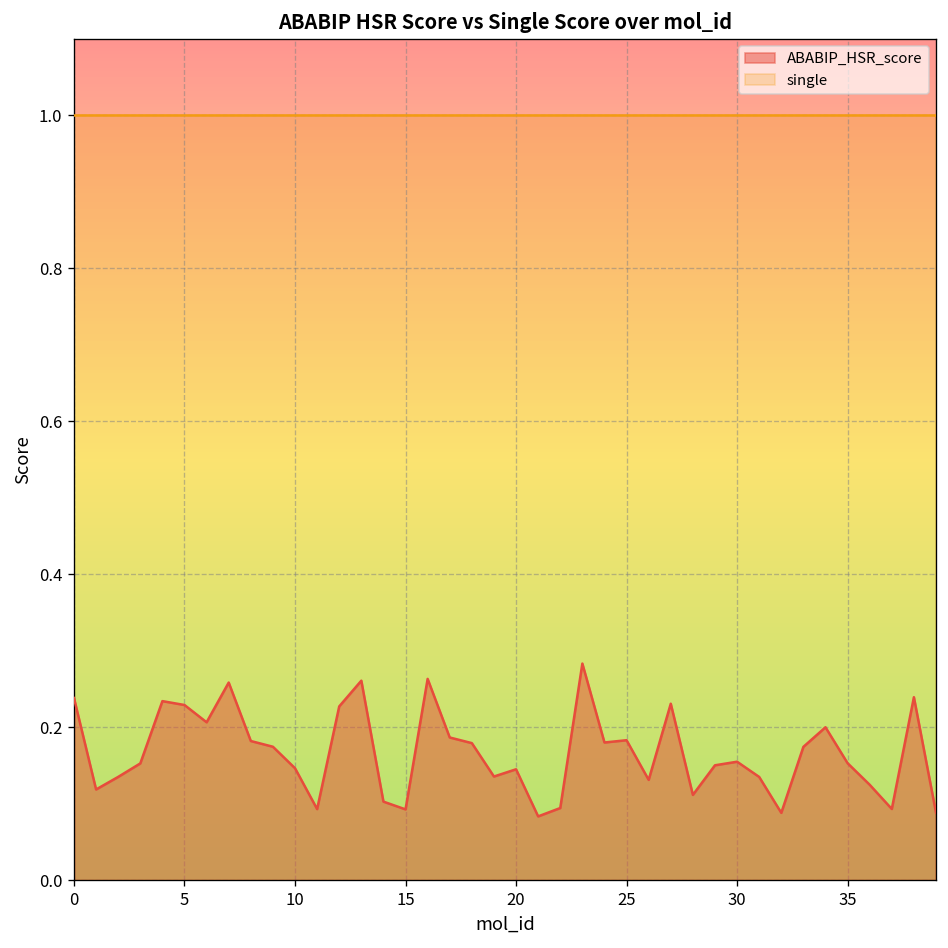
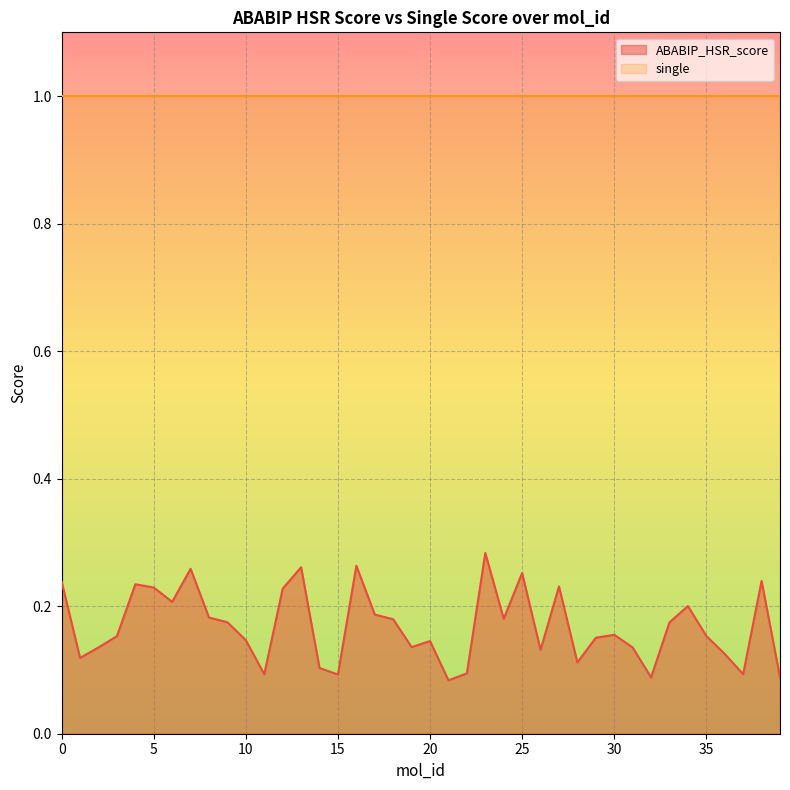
  {
    "ABABIP_HSR_score": {
      "0": 0.24,
      "5": 0.23,
      "10": 0.15,
      "15": 0.09,
      "20": 0.15,
-     "25": 0.18,
+     "25": 0.25,
      "30": 0.16,
      "35": 0.15
    },
    "single": {
      "0": 1.00,
      "5": 1.00,
      "10": 1.00,
      "15": 1.00,
      "20": 1.00,
      "25": 1.00,
      "30": 1.00,
      "35": 1.00
    }
  }
